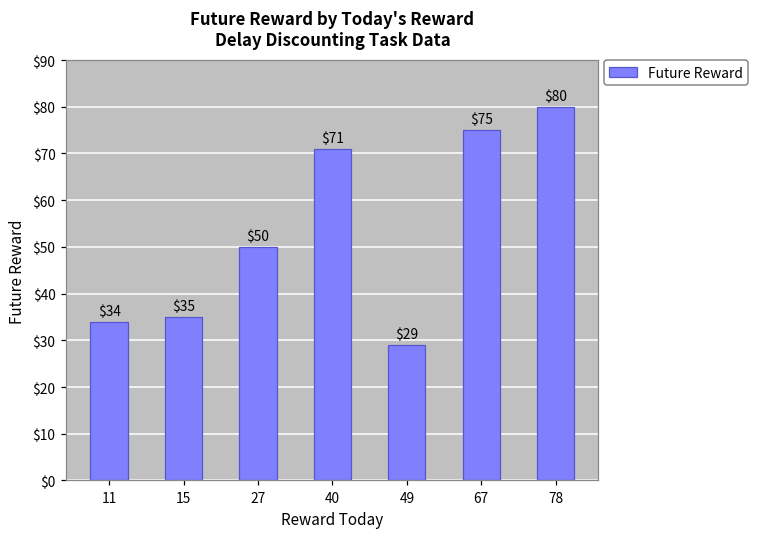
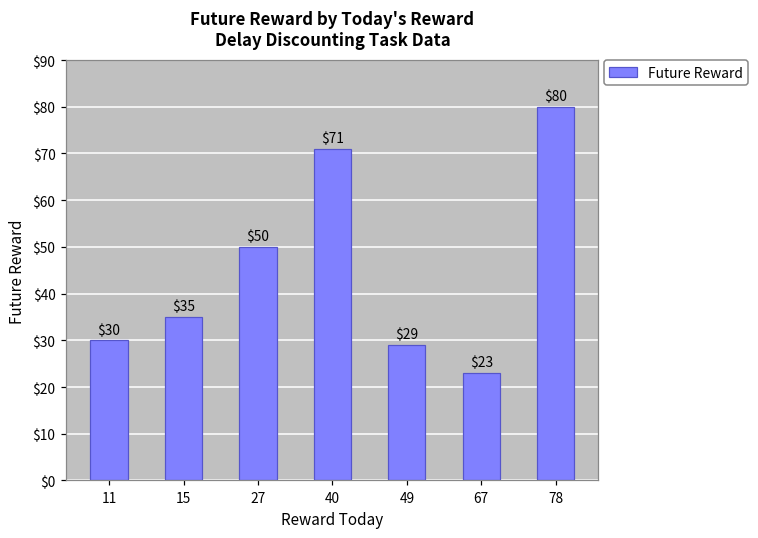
  {
-   "11": "$34",
+   "11": "$30",
    "15": "$35",
    "27": "$50",
    "40": "$71",
    "49": "$29",
-   "67": "$75",
+   "67": "$23",
    "78": "$80"
  }
